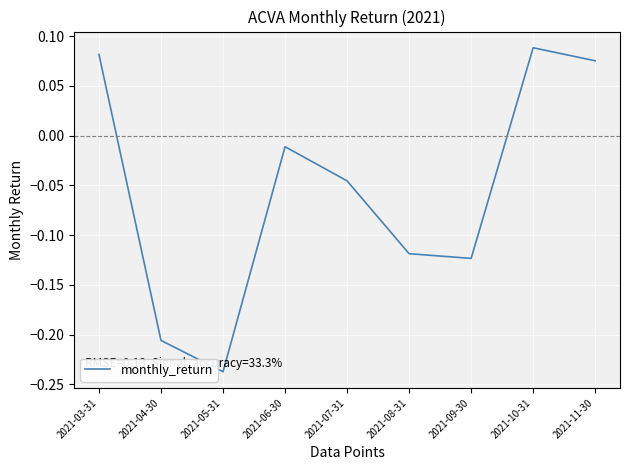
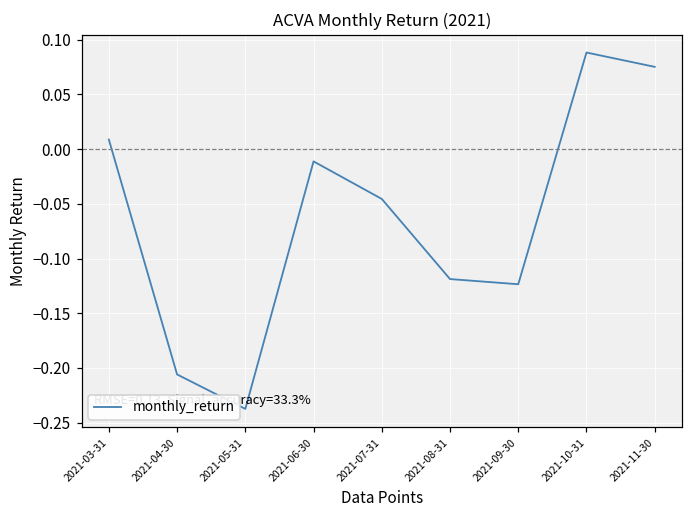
  {
-   "2021-03-31": 0.08,
+   "2021-03-31": 0.01,
    "2021-04-30": -0.21,
    "2021-06-30": -0.01,
    "2021-07-31": -0.05,
    "2021-08-31": -0.12,
    "2021-09-30": -0.12,
    "2021-10-31": 0.09,
    "2021-11-30": 0.08
  }
